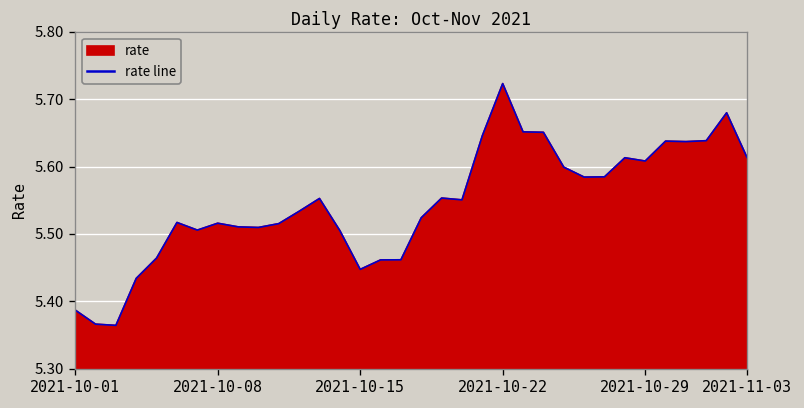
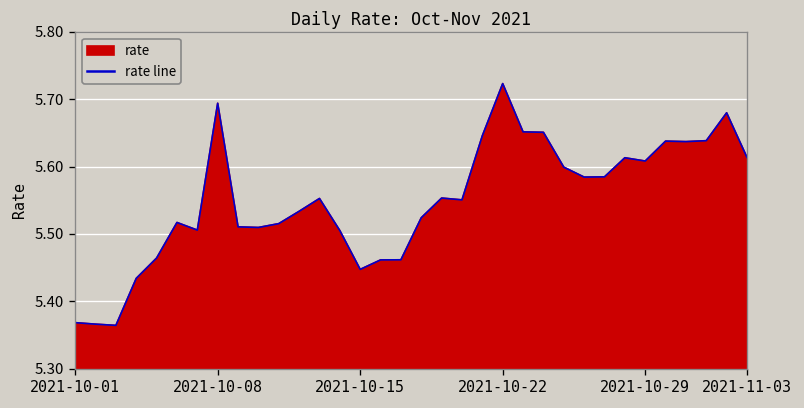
  {
-   "2021-10-01": 5.39,
-   "2021-10-08": 5.52,
+   "2021-10-01": 5.37,
+   "2021-10-08": 5.69,
    "2021-10-15": 5.45,
    "2021-10-22": 5.72,
    "2021-10-29": 5.61,
    "2021-11-03": 5.61
  }
